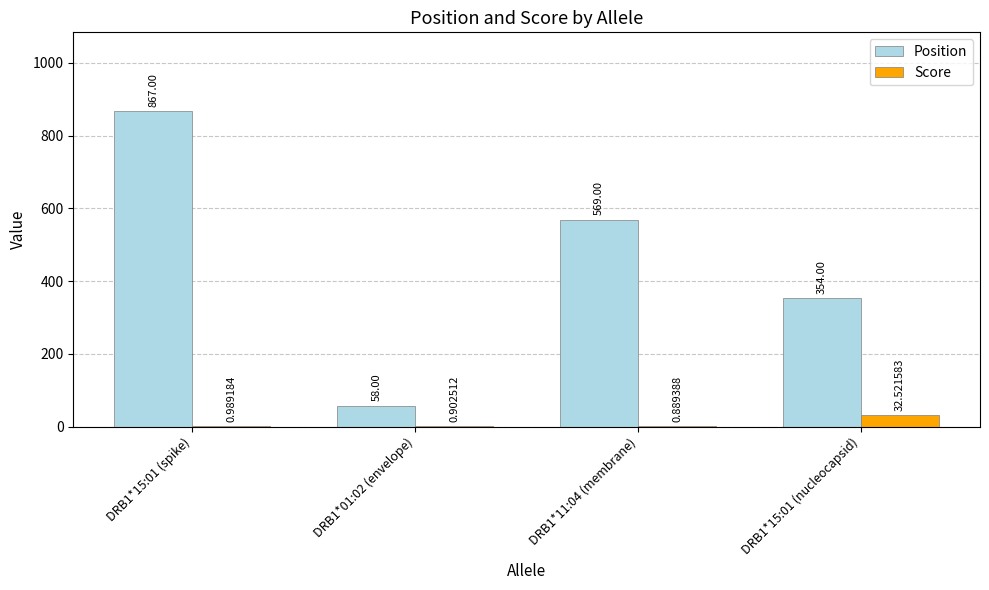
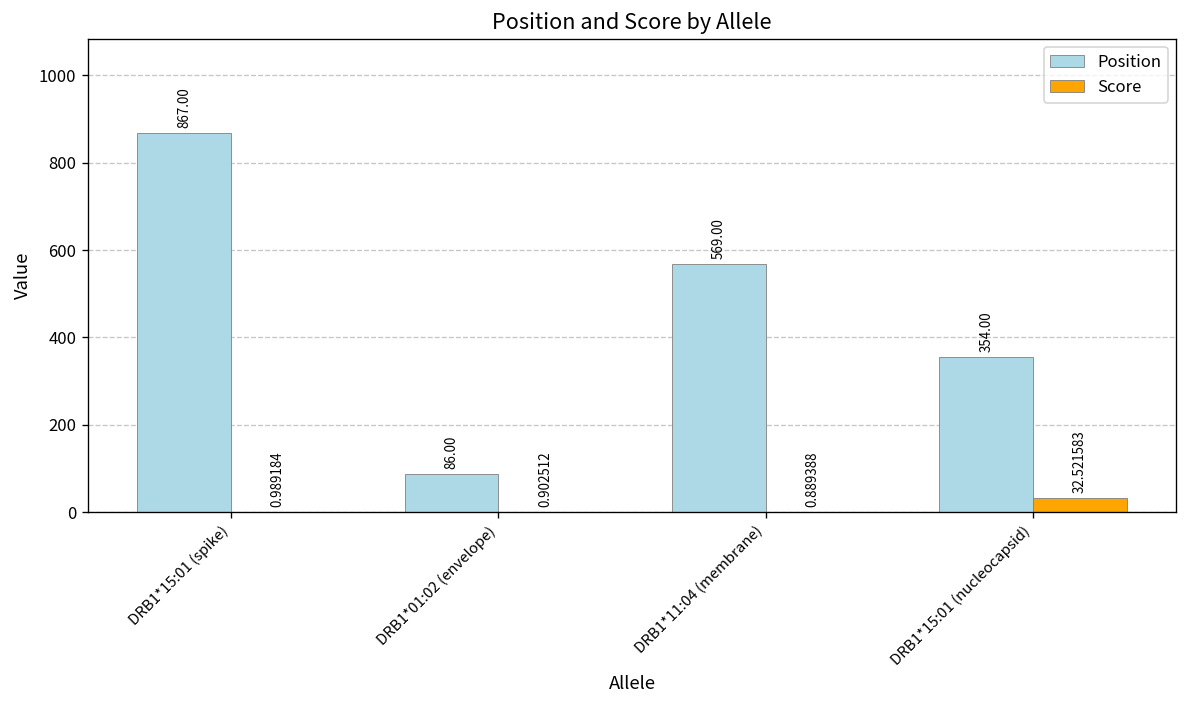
  {
    "Position": {
      "DRB1*15:01 (spike)": 867.00,
-     "DRB1*01:02 (envelope)": 58.00,
+     "DRB1*01:02 (envelope)": 86.00,
      "DRB1*11:04 (membrane)": 569.00,
      "DRB1*15:01 (nucleocapsid)": 354.00
    },
    "Score": {
      "DRB1*15:01 (spike)": 0.989184,
      "DRB1*01:02 (envelope)": 0.902512,
      "DRB1*11:04 (membrane)": 0.889388,
      "DRB1*15:01 (nucleocapsid)": 32.521583
    }
  }
